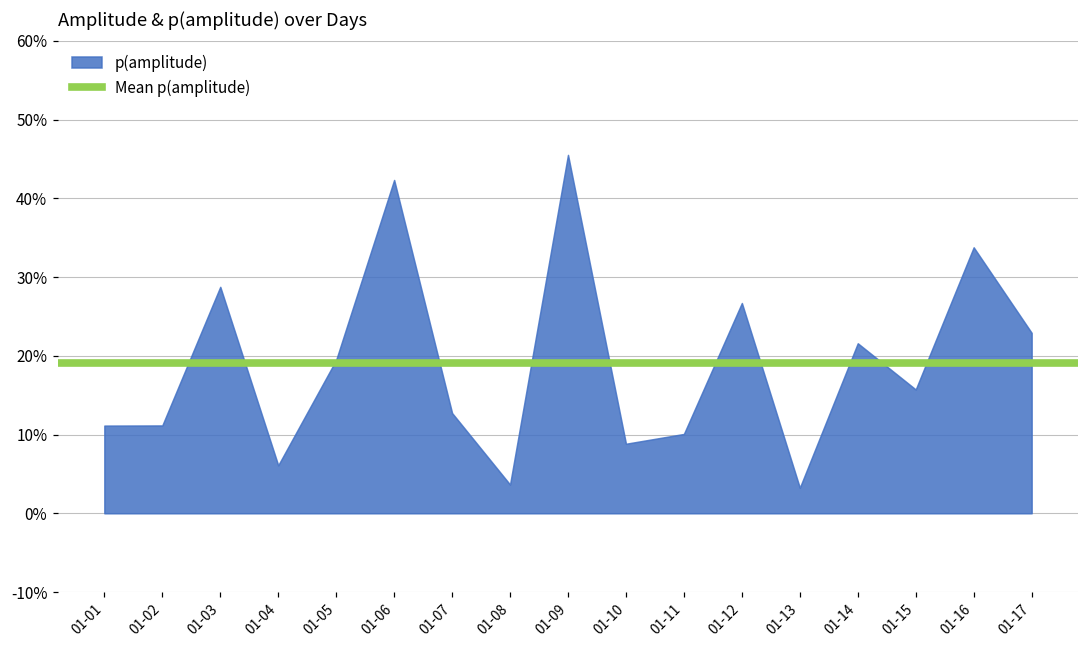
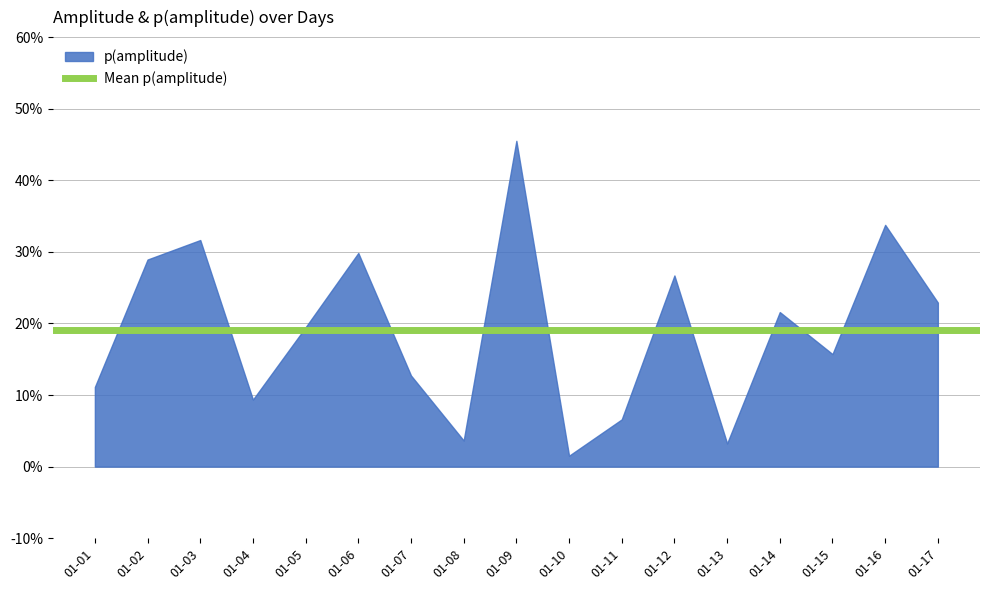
  {
    "01-01": "11%",
-   "01-02": "11%",
-   "01-03": "29%",
-   "01-04": "6%",
+   "01-02": "29%",
+   "01-03": "32%",
+   "01-04": "9%",
    "01-05": "19%",
-   "01-06": "42%",
+   "01-06": "30%",
    "01-07": "13%",
    "01-08": "4%",
    "01-09": "46%",
-   "01-10": "9%",
-   "01-11": "10%",
+   "01-10": "2%",
+   "01-11": "7%",
    "01-12": "27%",
    "01-13": "3%",
    "01-14": "22%",
    "01-15": "16%",
    "01-16": "34%",
    "01-17": "23%"
  }
